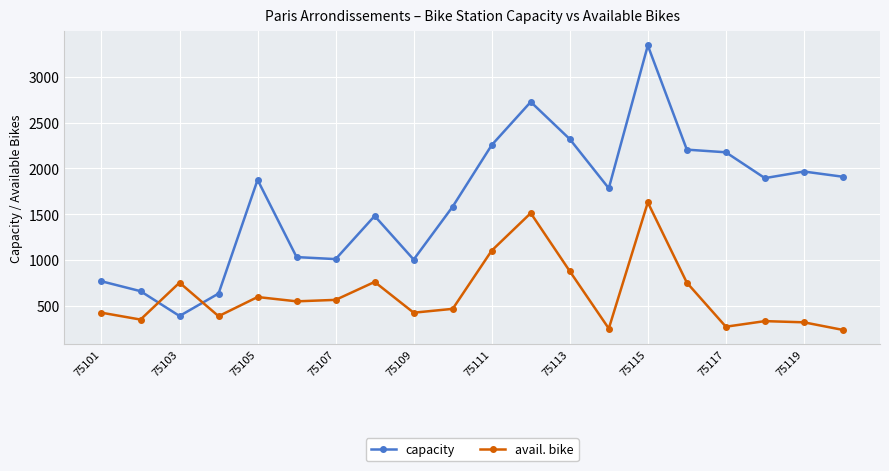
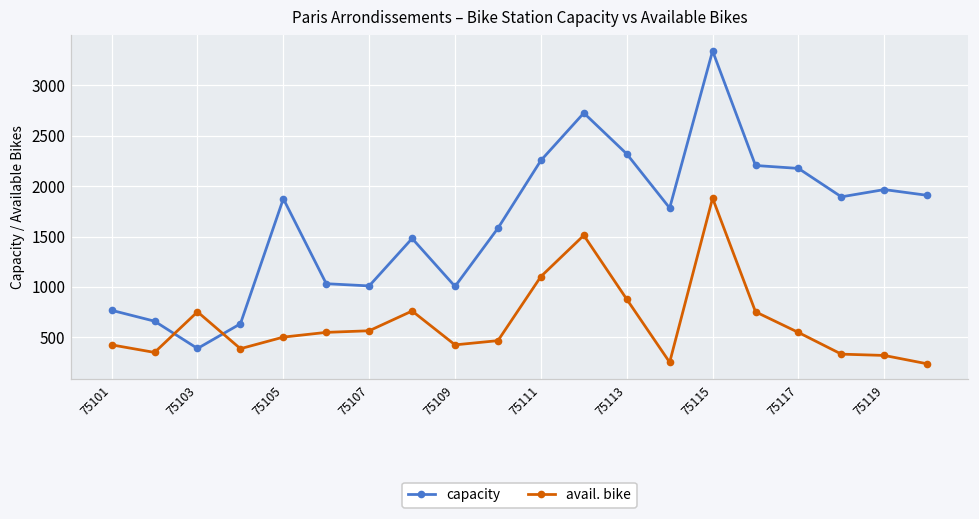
  {
    "capacity": {
      "75101": 800,
      "75103": 400,
      "75105": 1900,
      "75107": 1000,
      "75109": 1000,
      "75111": 2300,
      "75113": 2300,
      "75115": 3300,
      "75117": 2200,
      "75119": 2000
    },
    "avail. bike": {
      "75101": 400,
      "75103": 800,
-     "75105": 600,
+     "75105": 500,
      "75107": 600,
      "75109": 400,
      "75111": 1100,
      "75113": 900,
-     "75115": 1600,
-     "75117": 300,
+     "75115": 1900,
+     "75117": 500,
      "75119": 300
    }
  }
